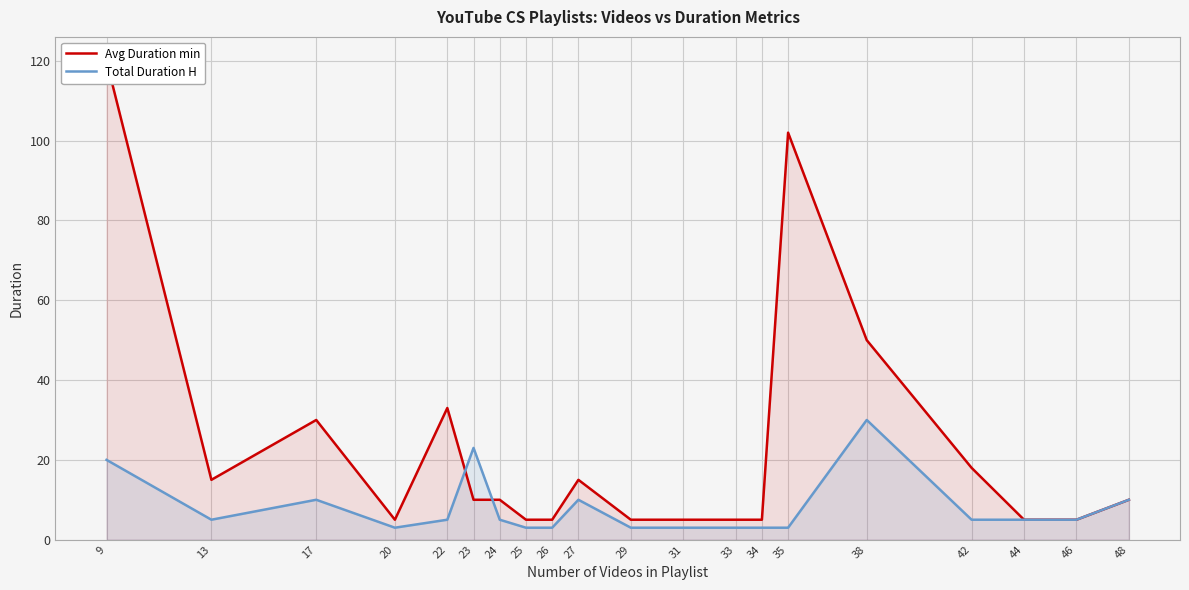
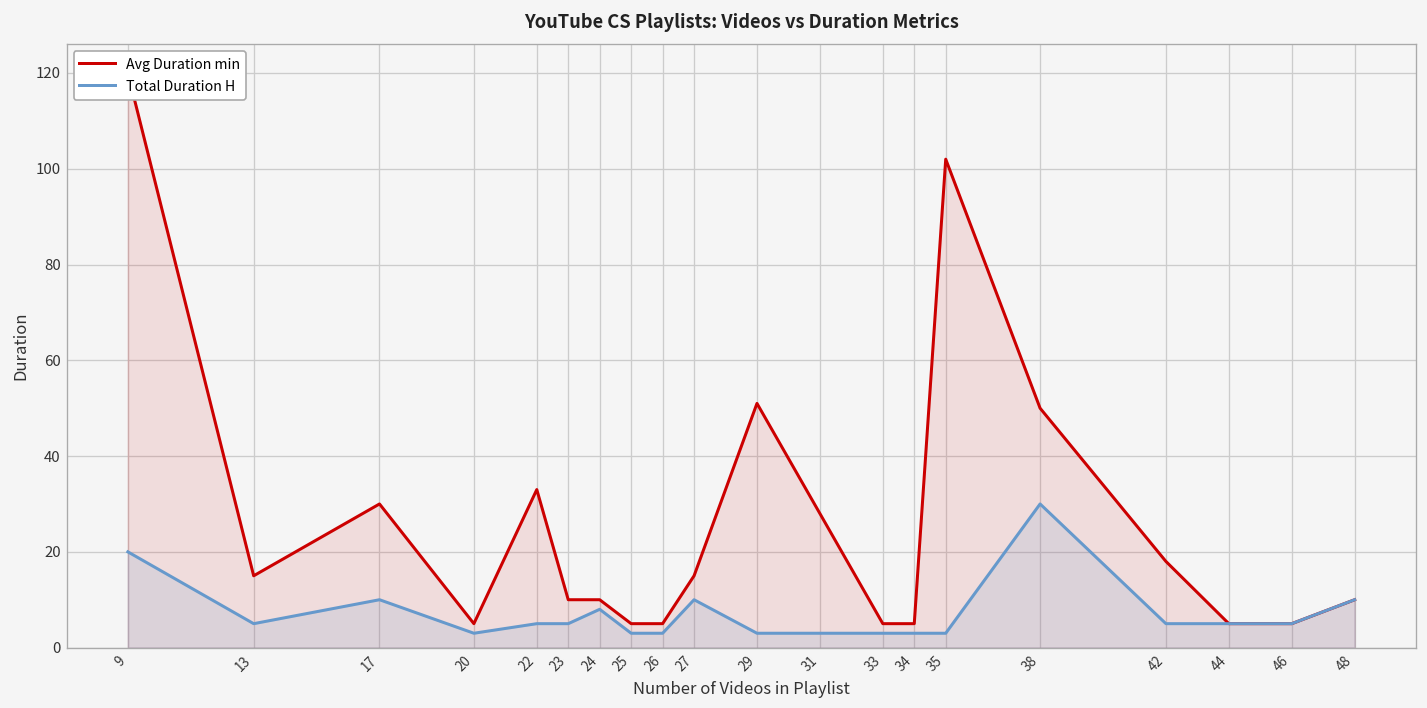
  {
    "Avg Duration min": {
      "13": 15,
      "17": 30,
      "20": 5,
      "22": 33,
      "23": 10,
      "24": 10,
      "25": 5,
      "26": 5,
      "27": 15,
-     "29": 5,
-     "31": 5,
+     "29": 51,
+     "31": 28,
      "33": 5,
      "34": 5,
      "35": 102,
      "38": 50,
      "42": 18
    },
    "Total Duration H": {
      "9": 20,
      "13": 5,
      "17": 10,
      "20": 3,
      "22": 5,
-     "23": 23,
-     "24": 5,
+     "23": 5,
+     "24": 8,
      "25": 3,
      "26": 3,
      "27": 10,
      "29": 3,
      "31": 3,
      "33": 3,
      "34": 3,
      "35": 3,
      "38": 30,
      "42": 5
    }
  }
